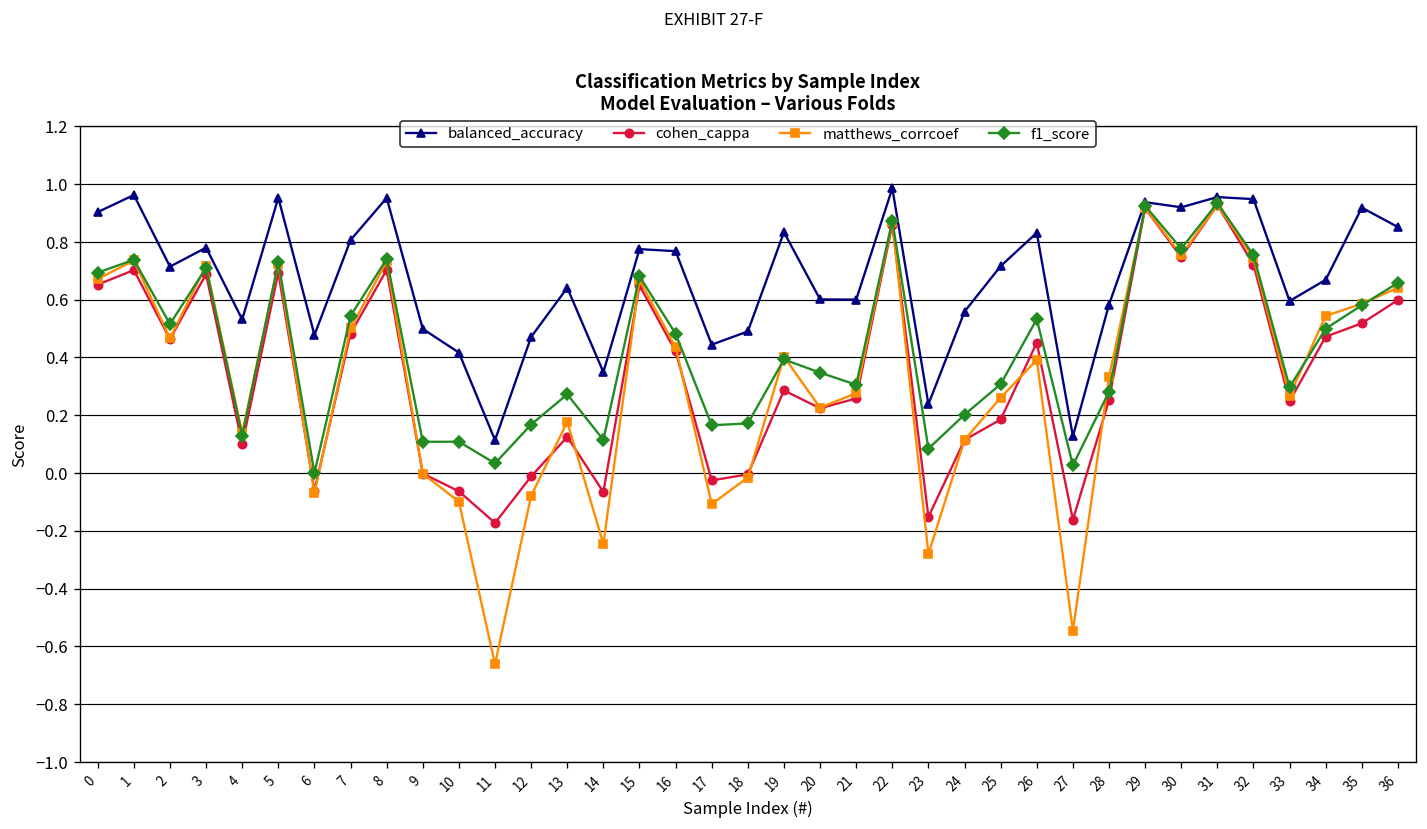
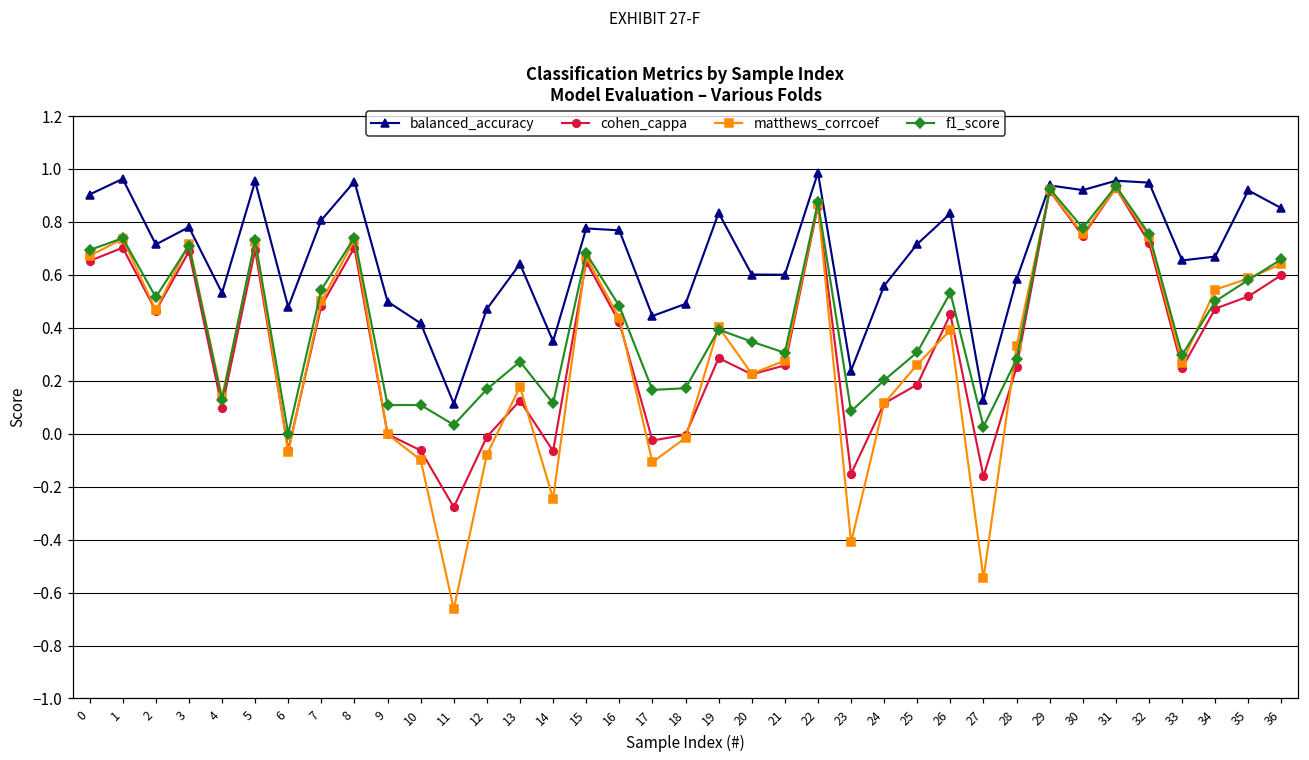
  {
    "balanced_accuracy": {
      "0": 0.90,
      "1": 0.96,
      "2": 0.71,
      "3": 0.78,
      "4": 0.53,
      "5": 0.95,
      "6": 0.48,
      "7": 0.81,
      "8": 0.95,
      "9": 0.50,
      "10": 0.42,
      "11": 0.11,
      "12": 0.47,
      "13": 0.64,
      "14": 0.35,
      "15": 0.78,
      "16": 0.77,
      "17": 0.44,
      "18": 0.49,
      "19": 0.83,
      "20": 0.60,
      "21": 0.60,
      "22": 0.99,
      "23": 0.24,
      "24": 0.56,
      "25": 0.72,
      "26": 0.83,
      "27": 0.13,
      "28": 0.58,
      "29": 0.94,
      "30": 0.92,
      "31": 0.96,
      "32": 0.95,
-     "33": 0.60,
+     "33": 0.65,
      "34": 0.67,
      "35": 0.92,
      "36": 0.85
    },
    "cohen_cappa": {
      "0": 0.65,
      "1": 0.70,
      "3": 0.69,
      "4": 0.10,
      "5": 0.69,
      "7": 0.48,
      "8": 0.70,
      "10": -0.06,
-     "11": -0.17,
+     "11": -0.28,
      "12": -0.01,
      "13": 0.13,
      "14": -0.07,
      "15": 0.65,
      "16": 0.42,
      "17": -0.03,
      "18": 0.00,
      "19": 0.29,
      "21": 0.26,
      "23": -0.15,
      "25": 0.19,
      "26": 0.45,
      "27": -0.16,
      "28": 0.25,
      "32": 0.72,
      "33": 0.25,
      "34": 0.47,
      "35": 0.52,
      "36": 0.60
    },
    "matthews_corrcoef": {
      "0": 0.67,
      "7": 0.50,
      "10": -0.10,
      "11": -0.66,
      "12": -0.08,
      "13": 0.18,
      "14": -0.25,
      "15": 0.67,
      "16": 0.44,
      "17": -0.11,
      "18": -0.02,
      "21": 0.28,
-     "23": -0.28,
+     "23": -0.41,
      "25": 0.26,
      "26": 0.39,
      "27": -0.55,
      "28": 0.33,
      "33": 0.27,
      "34": 0.54,
      "36": 0.64
    },
    "f1_score": {
      "0": 0.69,
      "2": 0.52,
      "6": 0.00,
      "7": 0.54,
      "9": 0.11,
      "10": 0.11,
      "11": 0.03,
      "12": 0.17,
      "13": 0.27,
      "14": 0.11,
      "15": 0.68,
      "16": 0.48,
      "17": 0.17,
      "18": 0.17,
      "20": 0.35,
      "21": 0.31,
      "23": 0.08,
      "24": 0.20,
      "25": 0.31,
      "26": 0.53,
      "27": 0.03,
      "28": 0.28,
      "30": 0.78,
      "33": 0.30,
      "34": 0.50,
      "36": 0.66
    }
  }
